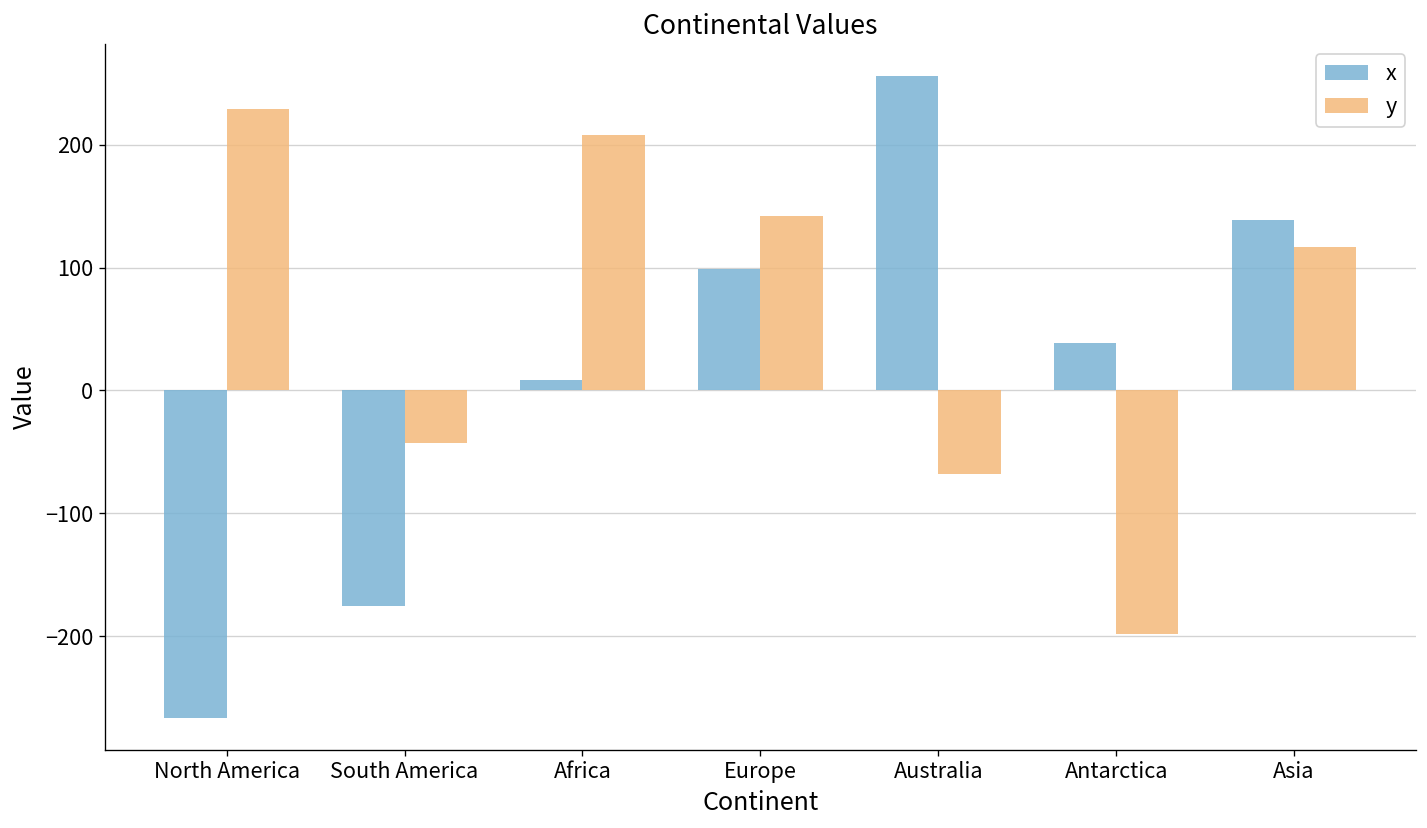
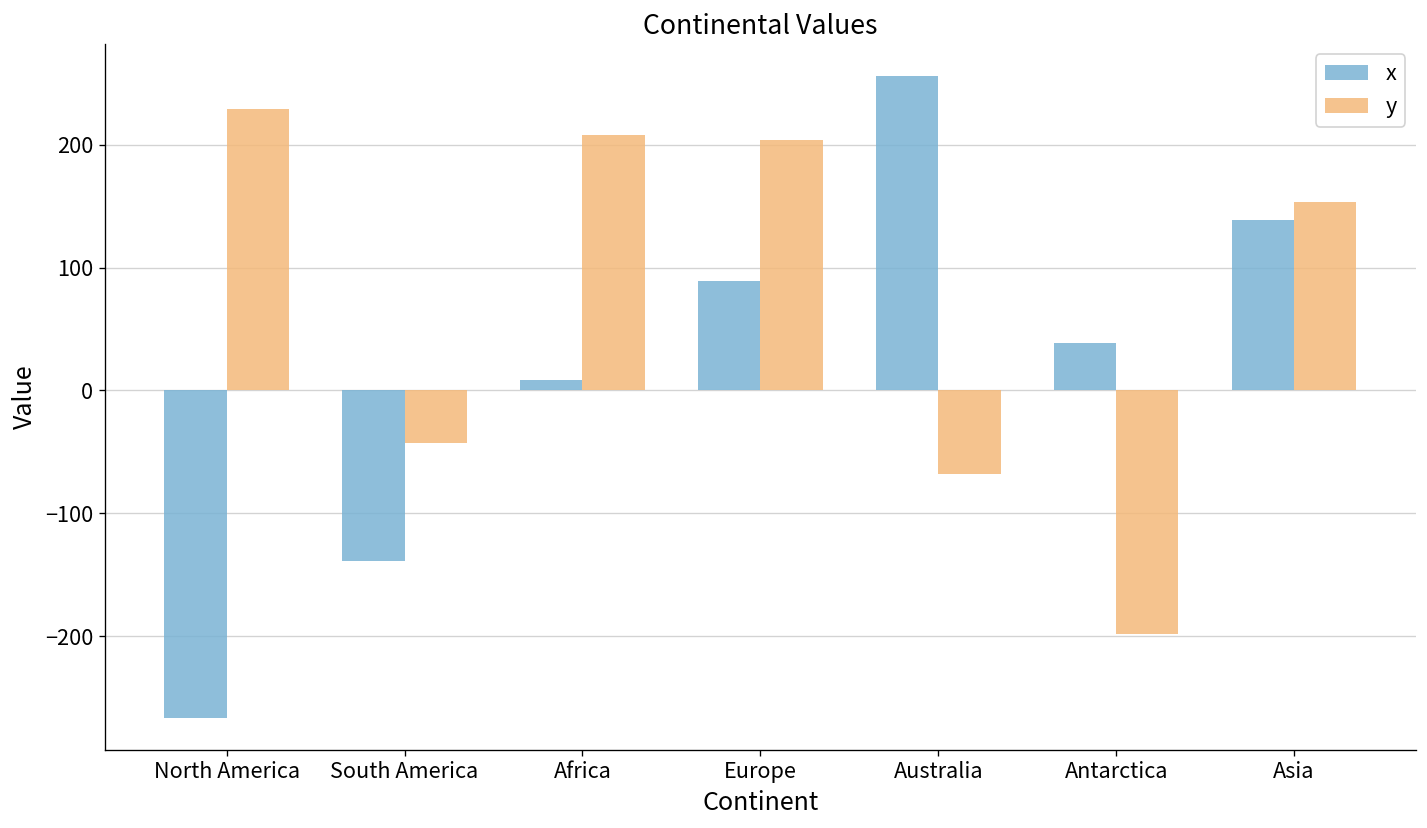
  {
    "x": {
      "North America": -266,
-     "South America": -175,
+     "South America": -139,
      "Africa": 8,
-     "Europe": 99,
+     "Europe": 89,
      "Australia": 256,
      "Antarctica": 39,
      "Asia": 139
    },
    "y": {
      "North America": 229,
      "South America": -43,
      "Africa": 208,
-     "Europe": 142,
+     "Europe": 203,
      "Australia": -68,
      "Antarctica": -198,
-     "Asia": 117
+     "Asia": 153
    }
  }
